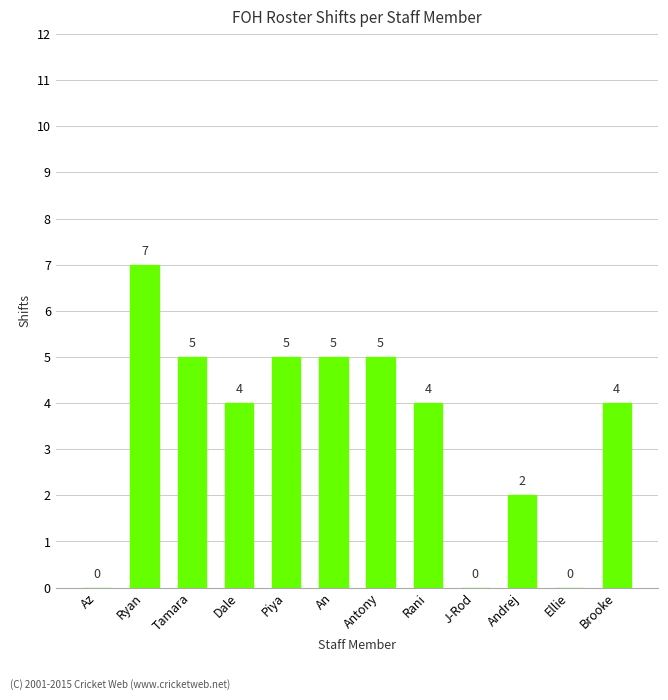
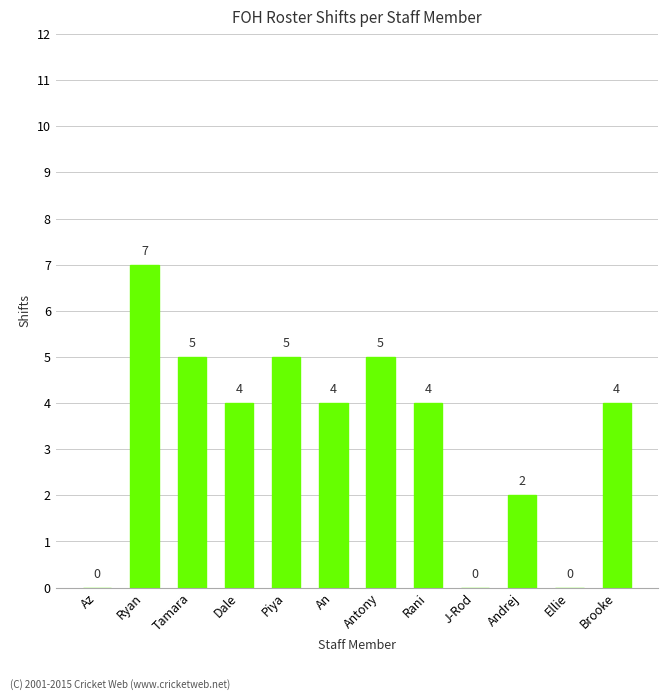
  {
    "Az": 0,
    "Ryan": 7,
    "Tamara": 5,
    "Dale": 4,
    "Piya": 5,
-   "An": 5,
+   "An": 4,
    "Antony": 5,
    "Rani": 4,
    "J-Rod": 0,
    "Andrej": 2,
    "Ellie": 0,
    "Brooke": 4
  }
